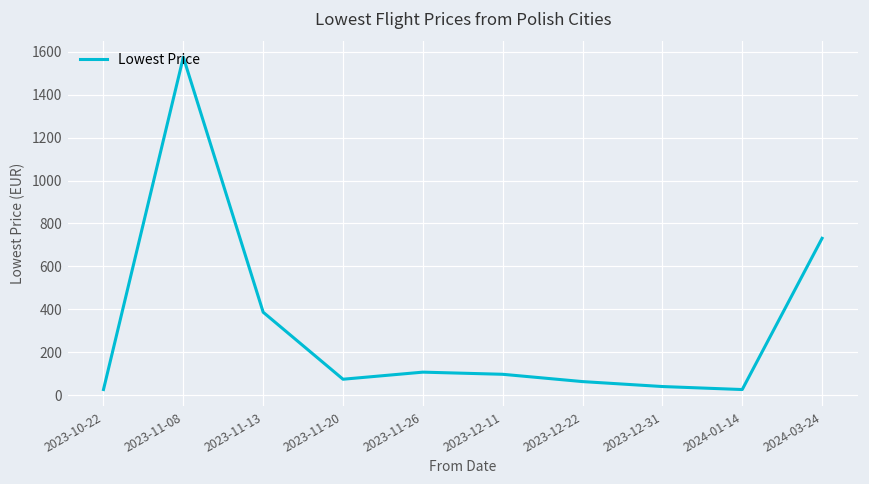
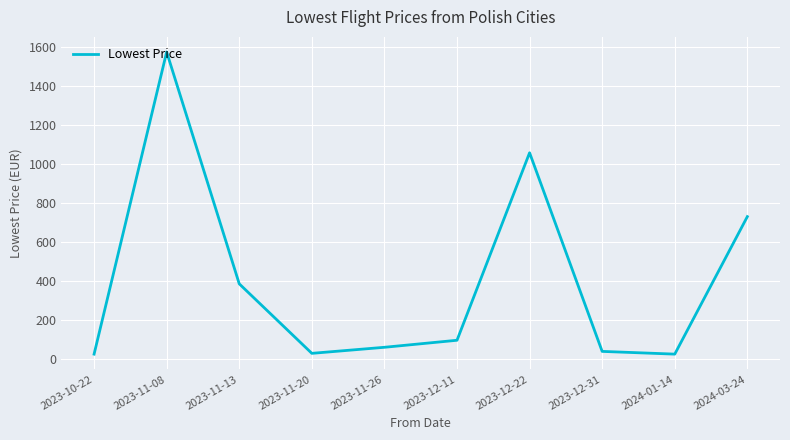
  {
    "2023-10-22": 30,
    "2023-11-13": 390,
-   "2023-11-20": 80,
-   "2023-11-26": 110,
+   "2023-11-20": 30,
+   "2023-11-26": 60,
    "2023-12-11": 100,
-   "2023-12-22": 60,
+   "2023-12-22": 1060,
    "2023-12-31": 40,
    "2024-01-14": 30,
    "2024-03-24": 730
  }
